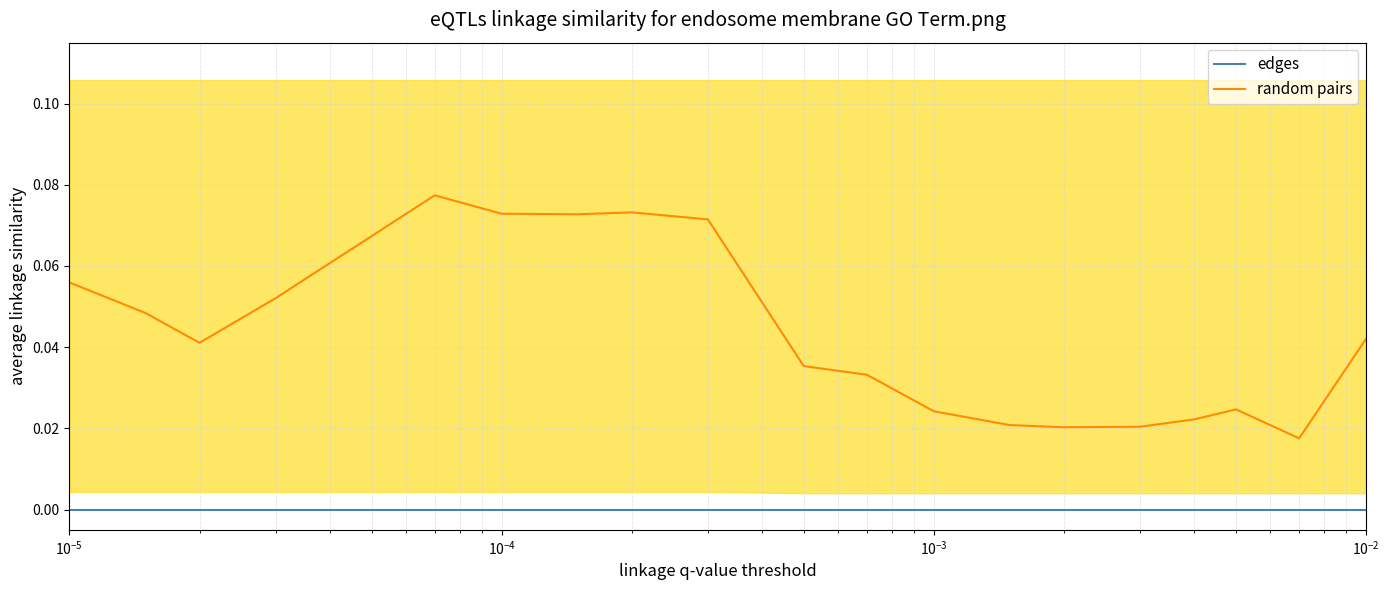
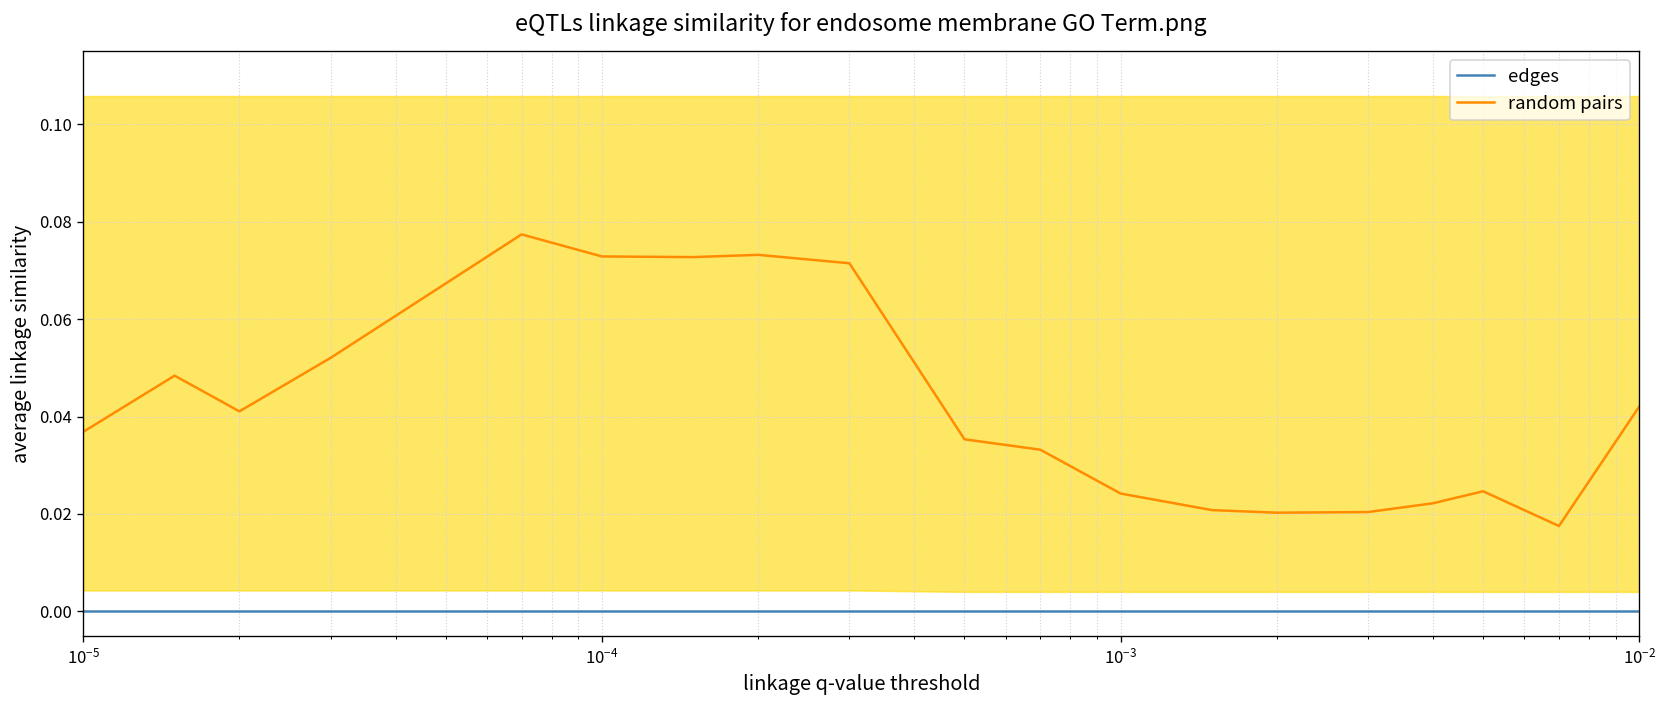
  {
    "edges": {
      "10^-5": 0.000,
      "10^-4": 0.000,
      "10^-3": 0.000,
      "10^-2": 0.000
    },
    "random pairs": {
-     "10^-5": 0.056,
+     "10^-5": 0.037,
      "10^-4": 0.073,
      "10^-3": 0.024,
      "10^-2": 0.042
    }
  }
